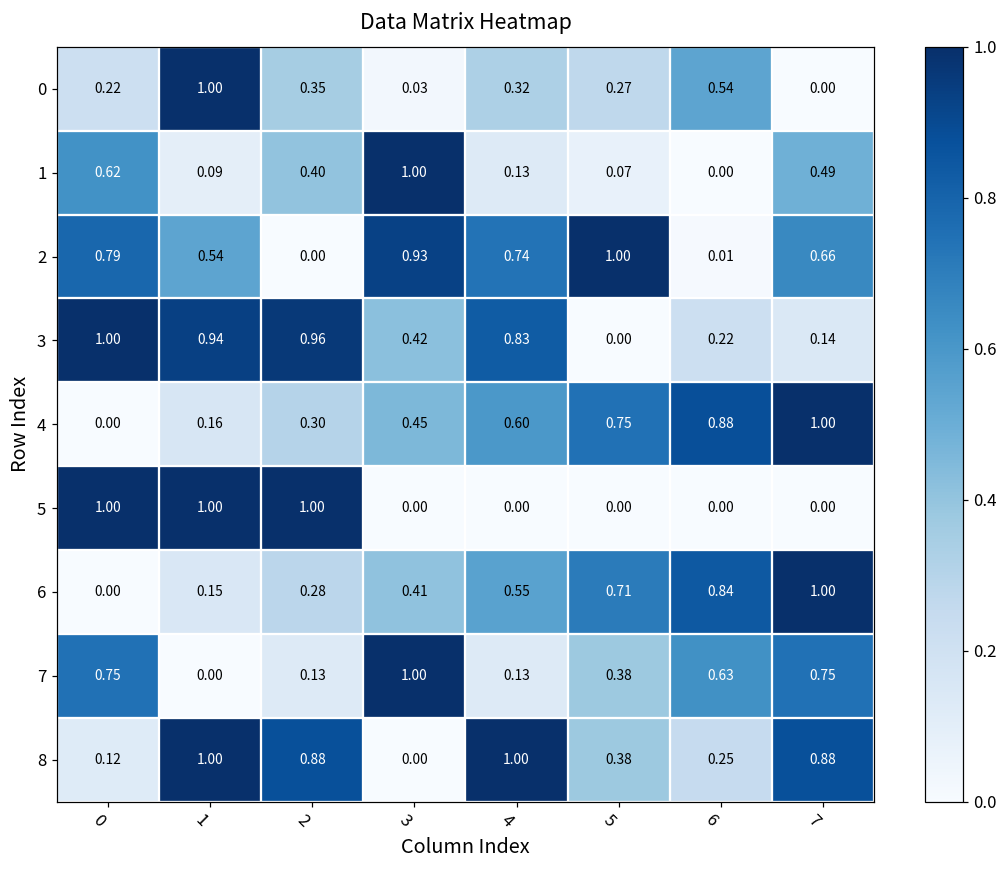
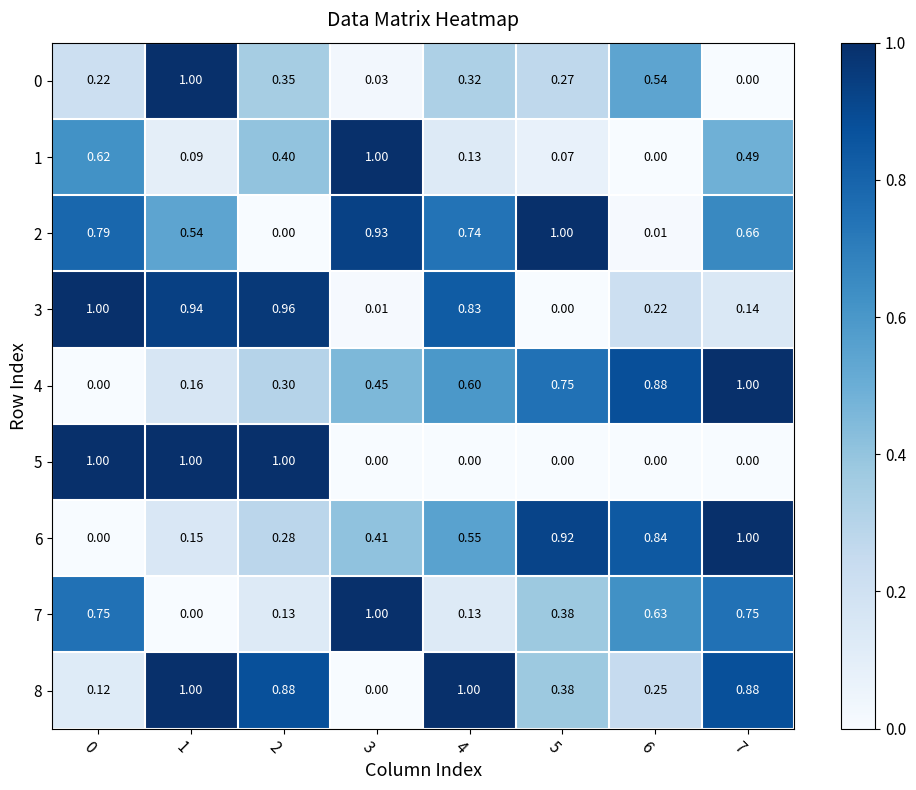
  {
    "0": {
      "0": 0.22,
      "1": 1.00,
      "2": 0.35,
      "3": 0.03,
      "4": 0.32,
      "5": 0.27,
      "6": 0.54,
      "7": 0.00
    },
    "1": {
      "0": 0.62,
      "1": 0.09,
      "2": 0.40,
      "3": 1.00,
      "4": 0.13,
      "5": 0.07,
      "6": 0.00,
      "7": 0.49
    },
    "2": {
      "0": 0.79,
      "1": 0.54,
      "2": 0.00,
      "3": 0.93,
      "4": 0.74,
      "5": 1.00,
      "6": 0.01,
      "7": 0.66
    },
    "3": {
      "0": 1.00,
      "1": 0.94,
      "2": 0.96,
-     "3": 0.42,
+     "3": 0.01,
      "4": 0.83,
      "5": 0.00,
      "6": 0.22,
      "7": 0.14
    },
    "4": {
      "0": 0.00,
      "1": 0.16,
      "2": 0.30,
      "3": 0.45,
      "4": 0.60,
      "5": 0.75,
      "6": 0.88,
      "7": 1.00
    },
    "5": {
      "0": 1.00,
      "1": 1.00,
      "2": 1.00,
      "3": 0.00,
      "4": 0.00,
      "5": 0.00,
      "6": 0.00,
      "7": 0.00
    },
    "6": {
      "0": 0.00,
      "1": 0.15,
      "2": 0.28,
      "3": 0.41,
      "4": 0.55,
-     "5": 0.71,
+     "5": 0.92,
      "6": 0.84,
      "7": 1.00
    },
    "7": {
      "0": 0.75,
      "1": 0.00,
      "2": 0.13,
      "3": 1.00,
      "4": 0.13,
      "5": 0.38,
      "6": 0.63,
      "7": 0.75
    },
    "8": {
      "0": 0.12,
      "1": 1.00,
      "2": 0.88,
      "3": 0.00,
      "4": 1.00,
      "5": 0.38,
      "6": 0.25,
      "7": 0.88
    }
  }
